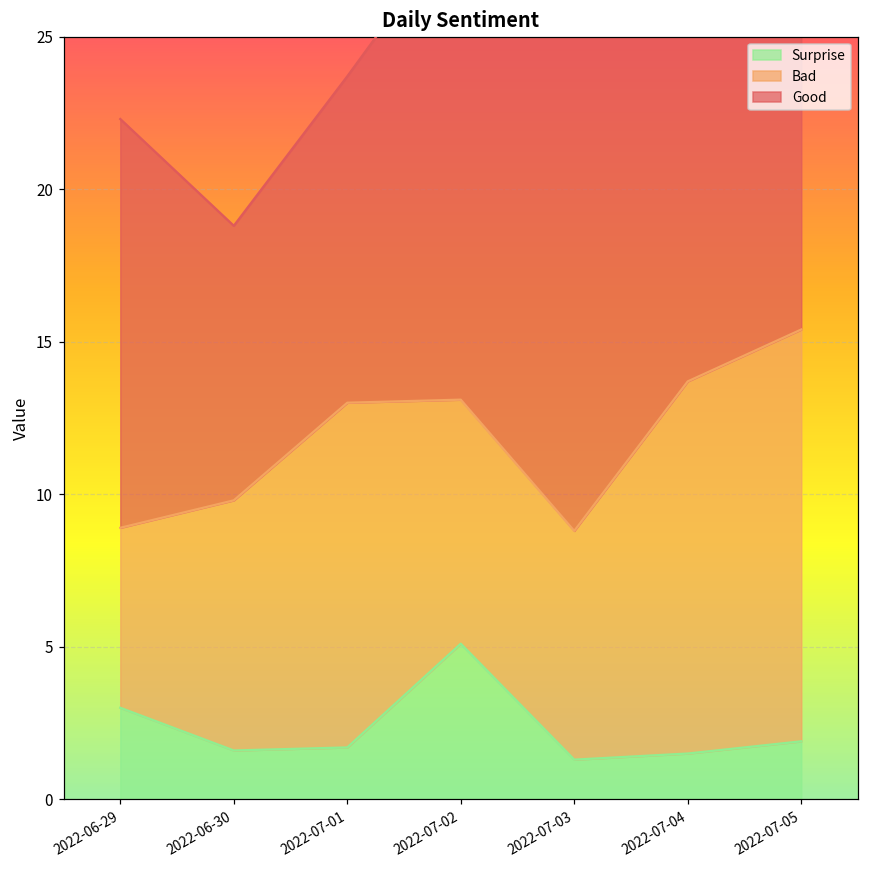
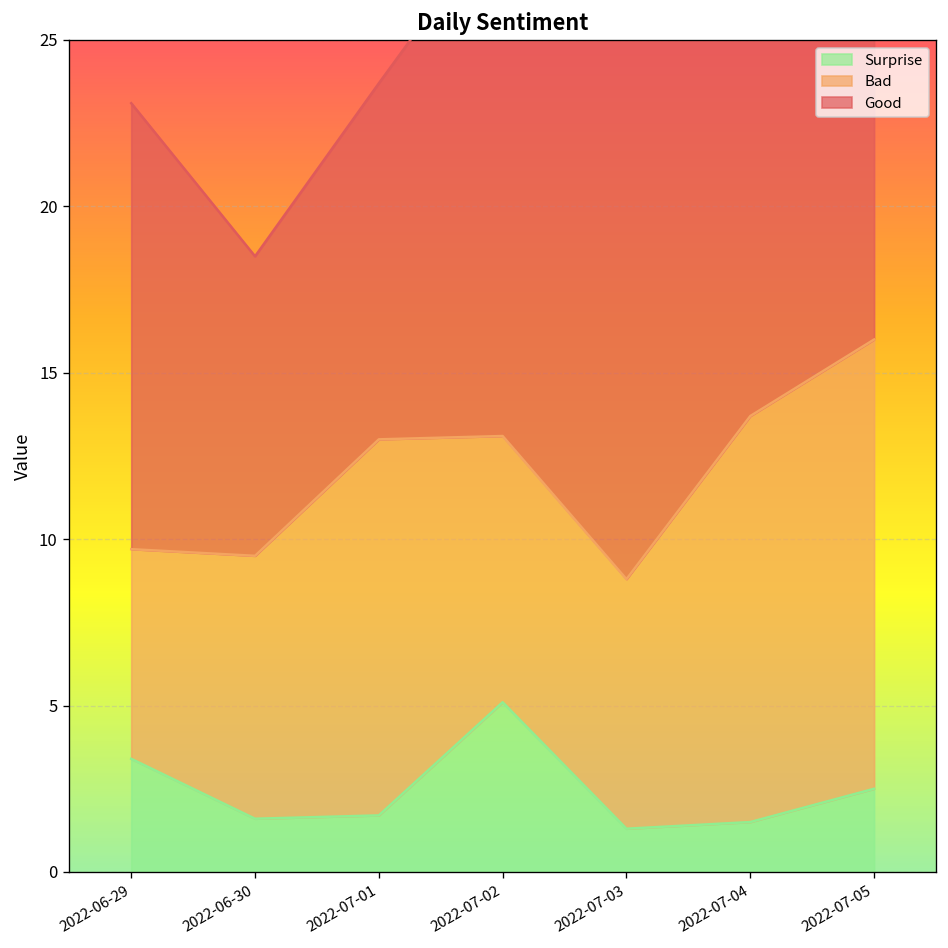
  {
    "Surprise": {
-     "2022-06-29": 3.0,
+     "2022-06-29": 3.4,
      "2022-06-30": 1.6,
      "2022-07-01": 1.7,
      "2022-07-02": 5.1,
      "2022-07-03": 1.3,
      "2022-07-04": 1.5,
-     "2022-07-05": 1.9
+     "2022-07-05": 2.5
    },
    "Bad": {
-     "2022-06-29": 5.9,
-     "2022-06-30": 8.2,
+     "2022-06-29": 6.3,
+     "2022-06-30": 7.9,
      "2022-07-01": 11.3,
      "2022-07-02": 8.0,
      "2022-07-03": 7.5,
      "2022-07-04": 12.2,
      "2022-07-05": 13.5
    },
    "Good": {
      "2022-06-29": 13.4,
      "2022-06-30": 9.0,
      "2022-07-01": 10.7
    }
  }
